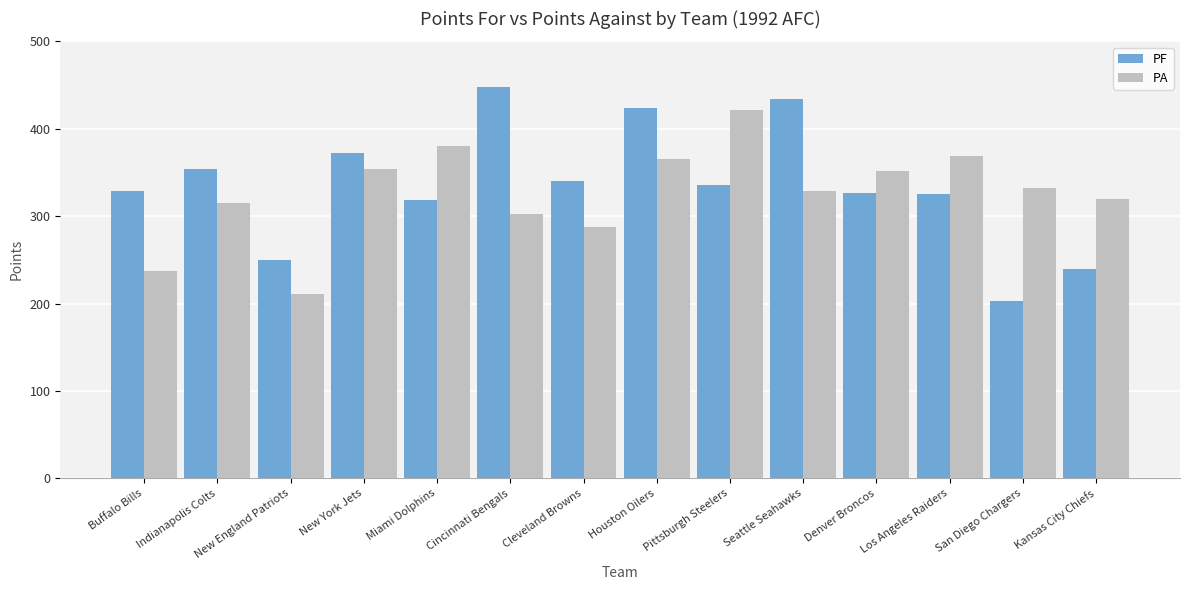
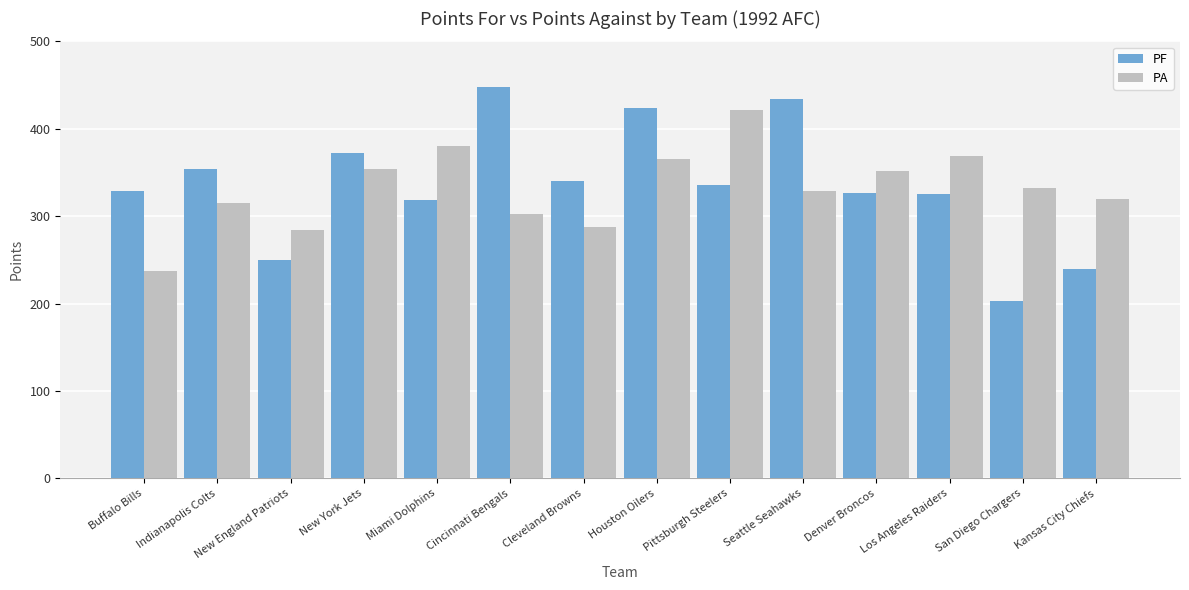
  {
    "PF": {
      "Buffalo Bills": 330,
      "Indianapolis Colts": 350,
      "New England Patriots": 250,
      "New York Jets": 370,
      "Miami Dolphins": 320,
      "Cincinnati Bengals": 450,
      "Cleveland Browns": 340,
      "Houston Oilers": 420,
      "Pittsburgh Steelers": 340,
      "Seattle Seahawks": 430,
      "Denver Broncos": 330,
      "Los Angeles Raiders": 330,
      "San Diego Chargers": 200,
      "Kansas City Chiefs": 240
    },
    "PA": {
      "Buffalo Bills": 240,
      "Indianapolis Colts": 320,
-     "New England Patriots": 210,
+     "New England Patriots": 280,
      "New York Jets": 350,
      "Miami Dolphins": 380,
      "Cincinnati Bengals": 300,
      "Cleveland Browns": 290,
      "Houston Oilers": 370,
      "Pittsburgh Steelers": 420,
      "Seattle Seahawks": 330,
      "Denver Broncos": 350,
      "Los Angeles Raiders": 370,
      "San Diego Chargers": 330,
      "Kansas City Chiefs": 320
    }
  }
